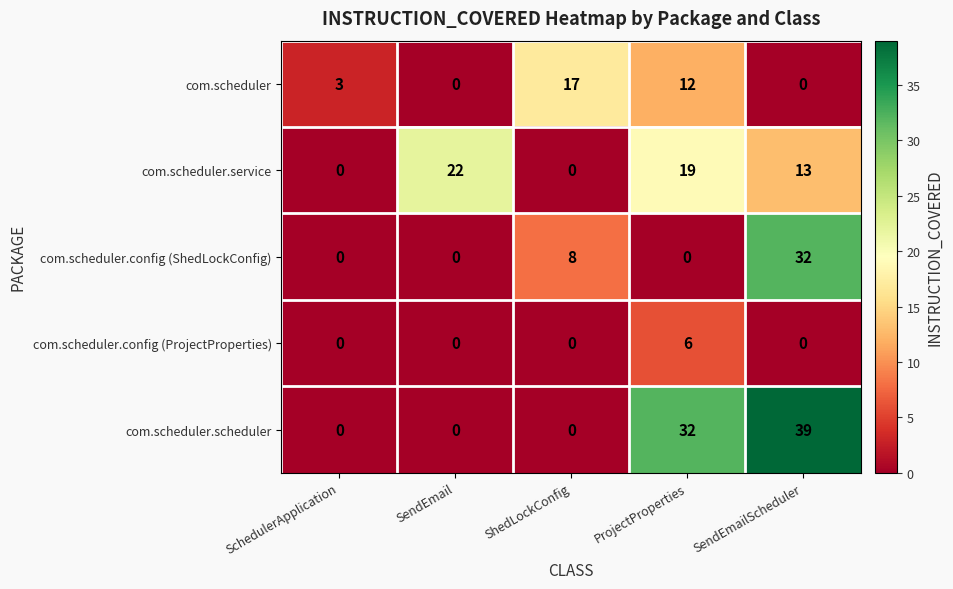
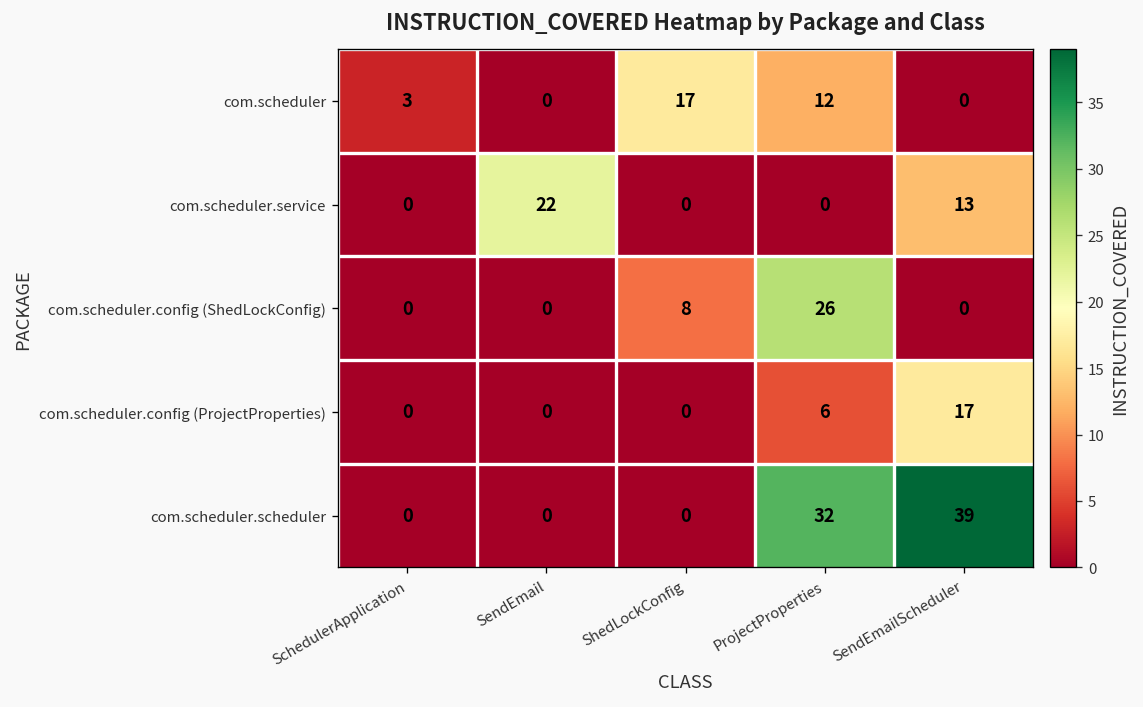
  {
    "com.scheduler": {
      "SchedulerApplication": 3,
      "SendEmail": 0,
      "ShedLockConfig": 17,
      "ProjectProperties": 12,
      "SendEmailScheduler": 0
    },
    "com.scheduler.service": {
      "SchedulerApplication": 0,
      "SendEmail": 22,
      "ShedLockConfig": 0,
-     "ProjectProperties": 19,
+     "ProjectProperties": 0,
      "SendEmailScheduler": 13
    },
    "com.scheduler.config (ShedLockConfig)": {
      "SchedulerApplication": 0,
      "SendEmail": 0,
      "ShedLockConfig": 8,
-     "ProjectProperties": 0,
-     "SendEmailScheduler": 32
+     "ProjectProperties": 26,
+     "SendEmailScheduler": 0
    },
    "com.scheduler.config (ProjectProperties)": {
      "SchedulerApplication": 0,
      "SendEmail": 0,
      "ShedLockConfig": 0,
      "ProjectProperties": 6,
-     "SendEmailScheduler": 0
+     "SendEmailScheduler": 17
    },
    "com.scheduler.scheduler": {
      "SchedulerApplication": 0,
      "SendEmail": 0,
      "ShedLockConfig": 0,
      "ProjectProperties": 32,
      "SendEmailScheduler": 39
    }
  }
